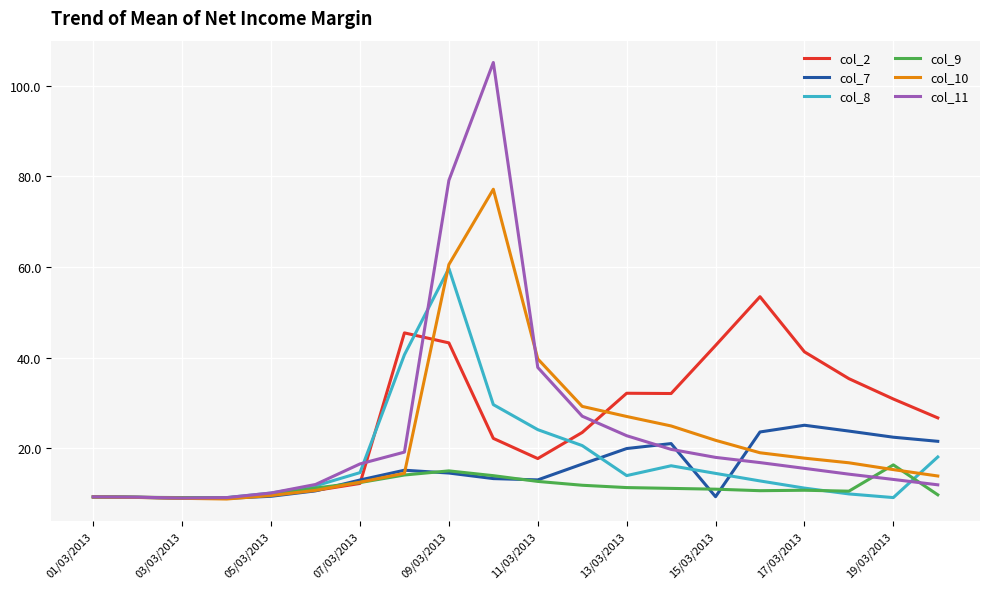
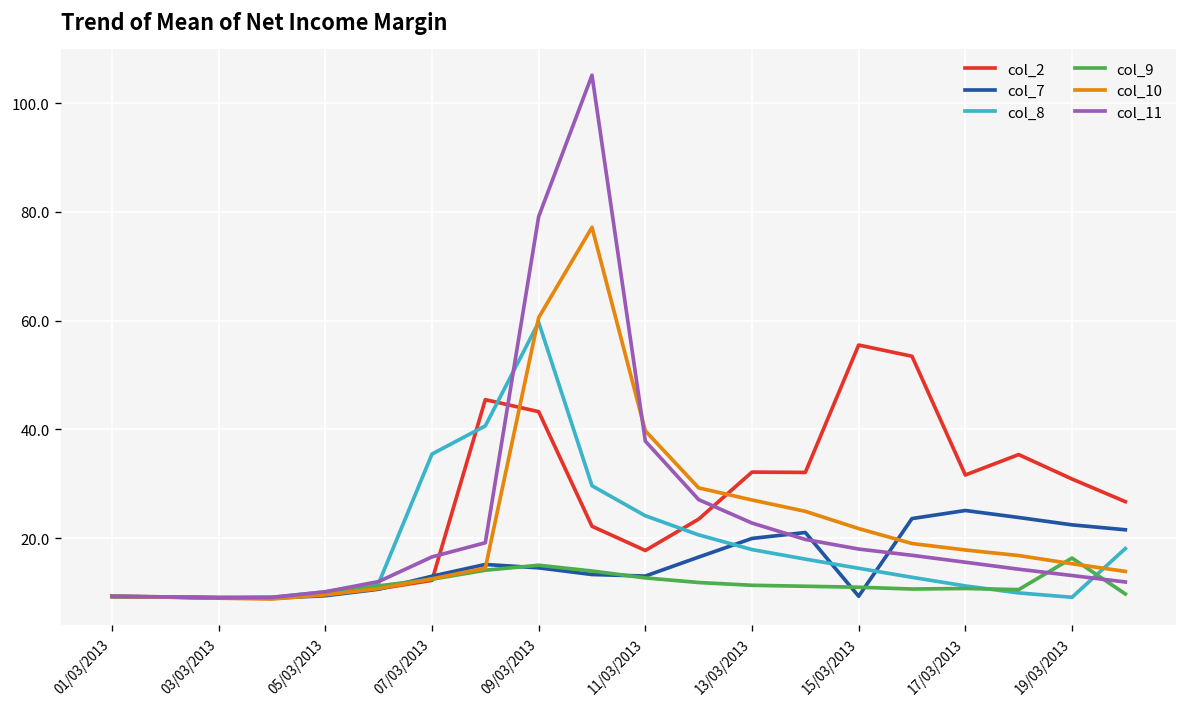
  {
    "col_2": {
      "09/03/2013": 43,
      "11/03/2013": 18,
      "13/03/2013": 32,
-     "15/03/2013": 43,
-     "17/03/2013": 41,
+     "15/03/2013": 56,
+     "17/03/2013": 32,
      "19/03/2013": 31
    },
    "col_7": {
      "13/03/2013": 20,
      "15/03/2013": 9,
      "17/03/2013": 25,
      "19/03/2013": 22
    },
    "col_8": {
-     "07/03/2013": 15,
+     "07/03/2013": 35,
      "09/03/2013": 60,
      "11/03/2013": 24,
-     "13/03/2013": 14,
+     "13/03/2013": 18,
      "15/03/2013": 14,
      "19/03/2013": 9
    },
    "col_9": {
      "13/03/2013": 11,
      "15/03/2013": 11,
      "19/03/2013": 16
    },
    "col_10": {
      "09/03/2013": 61,
      "11/03/2013": 40,
      "13/03/2013": 27,
      "15/03/2013": 22,
      "17/03/2013": 18,
      "19/03/2013": 15
    },
    "col_11": {
      "07/03/2013": 17,
      "09/03/2013": 79,
      "11/03/2013": 38,
      "13/03/2013": 23,
      "15/03/2013": 18,
      "17/03/2013": 16,
      "19/03/2013": 13
    }
  }
